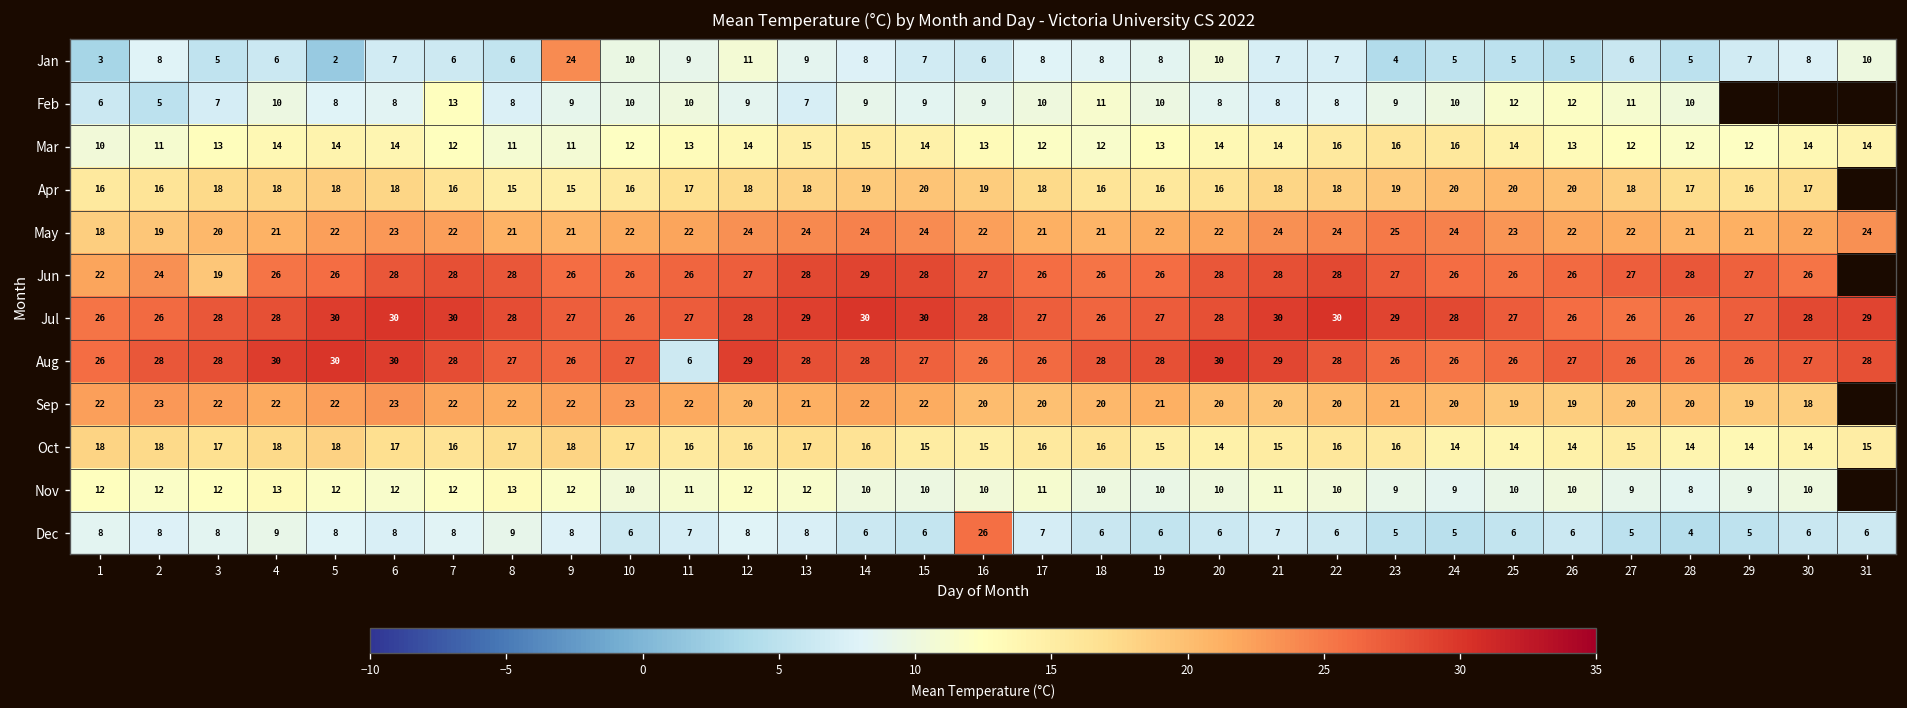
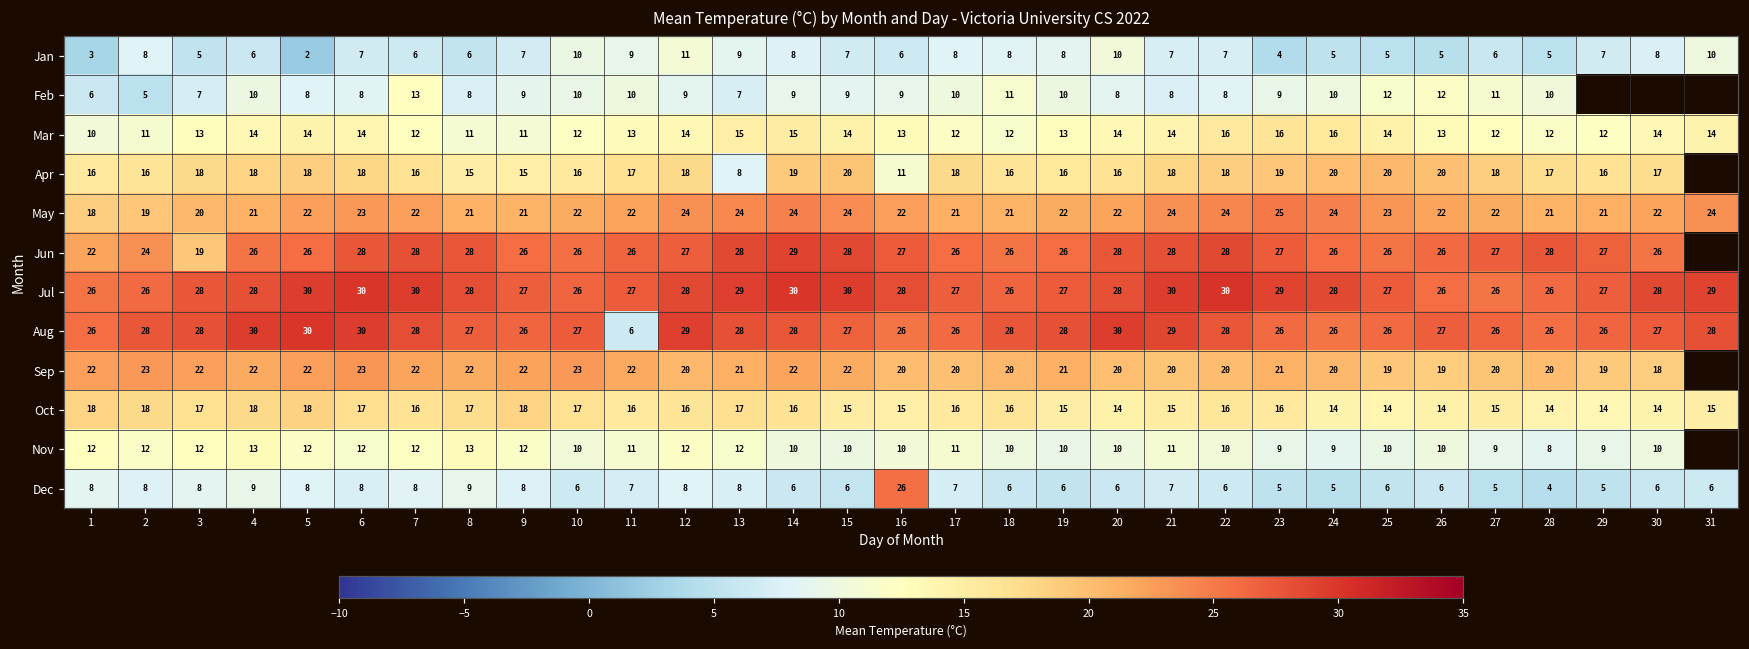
  {
    "Jan": {
      "1": 3,
      "2": 8,
      "3": 5,
      "4": 6,
      "5": 2,
      "6": 7,
      "7": 6,
      "8": 6,
-     "9": 24,
+     "9": 7,
      "10": 10,
      "11": 9,
      "12": 11,
      "13": 9,
      "14": 8,
      "15": 7,
      "16": 6,
      "17": 8,
      "18": 8,
      "19": 8,
      "20": 10,
      "21": 7,
      "22": 7,
      "23": 4,
      "24": 5,
      "25": 5,
      "26": 5,
      "27": 6,
      "28": 5,
      "29": 7,
      "30": 8,
      "31": 10
    },
    "Apr": {
      "1": 16,
      "2": 16,
      "3": 18,
      "4": 18,
      "5": 18,
      "6": 18,
      "7": 16,
      "8": 15,
      "9": 15,
      "10": 16,
      "11": 17,
      "12": 18,
-     "13": 18,
+     "13": 8,
      "14": 19,
      "15": 20,
-     "16": 19,
+     "16": 11,
      "17": 18,
      "18": 16,
      "19": 16,
      "20": 16,
      "21": 18,
      "22": 18,
      "23": 19,
      "24": 20,
      "25": 20,
      "26": 20,
      "27": 18,
      "28": 17,
      "29": 16,
      "30": 17
    }
  }
